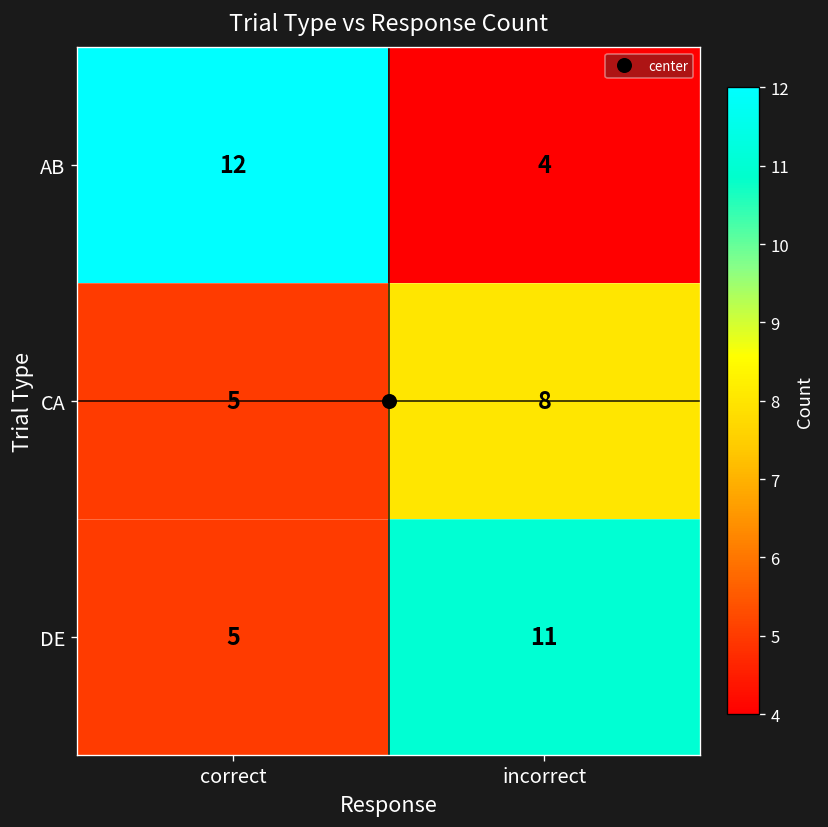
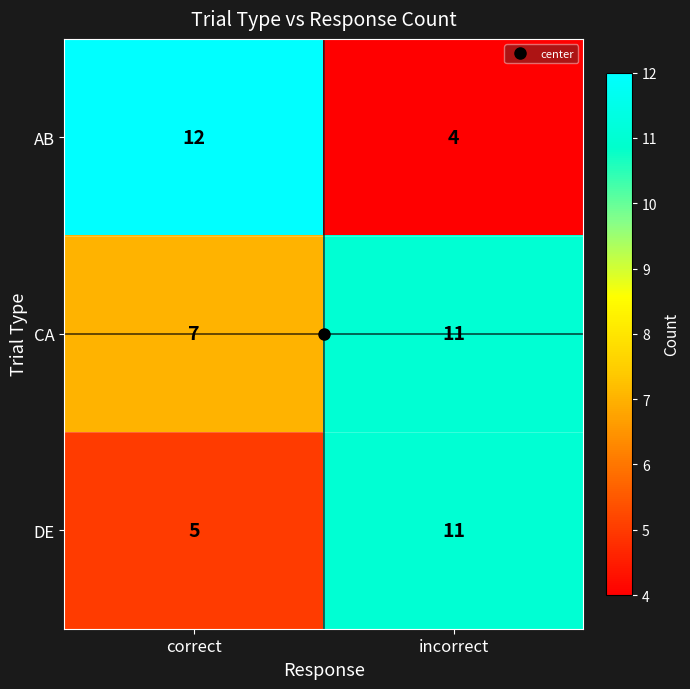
  {
    "AB": {
      "correct": 12,
      "incorrect": 4
    },
    "CA": {
-     "correct": 5,
-     "incorrect": 8
+     "correct": 7,
+     "incorrect": 11
    },
    "DE": {
      "correct": 5,
      "incorrect": 11
    }
  }
